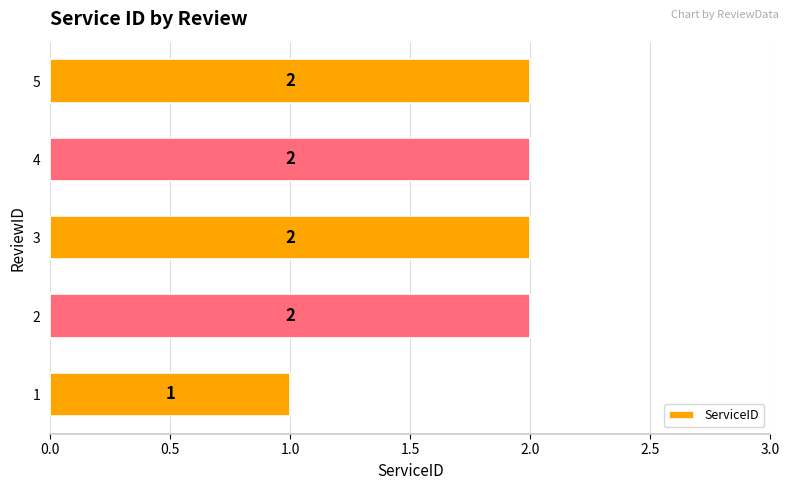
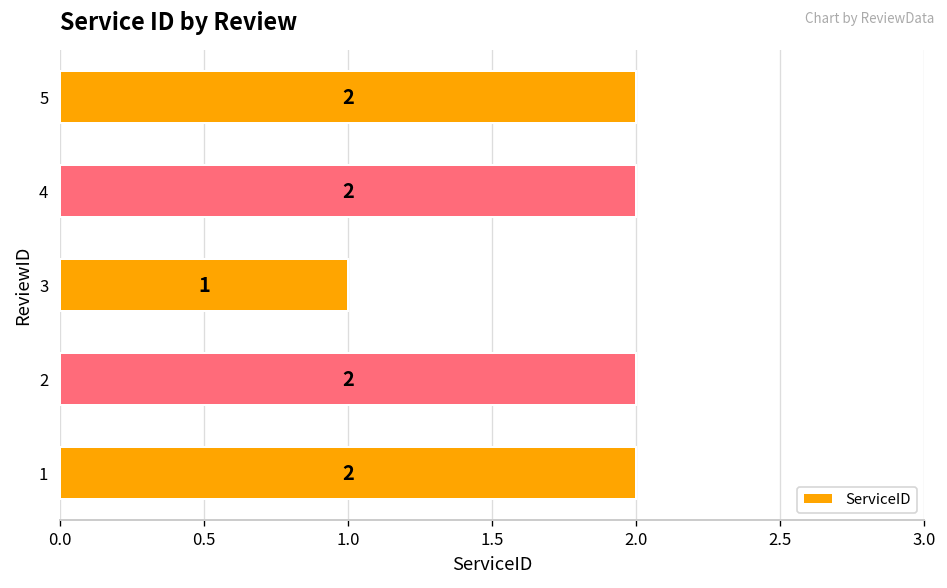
  {
    "5": 2,
    "4": 2,
-   "3": 2,
+   "3": 1,
    "2": 2,
-   "1": 1
+   "1": 2
  }
